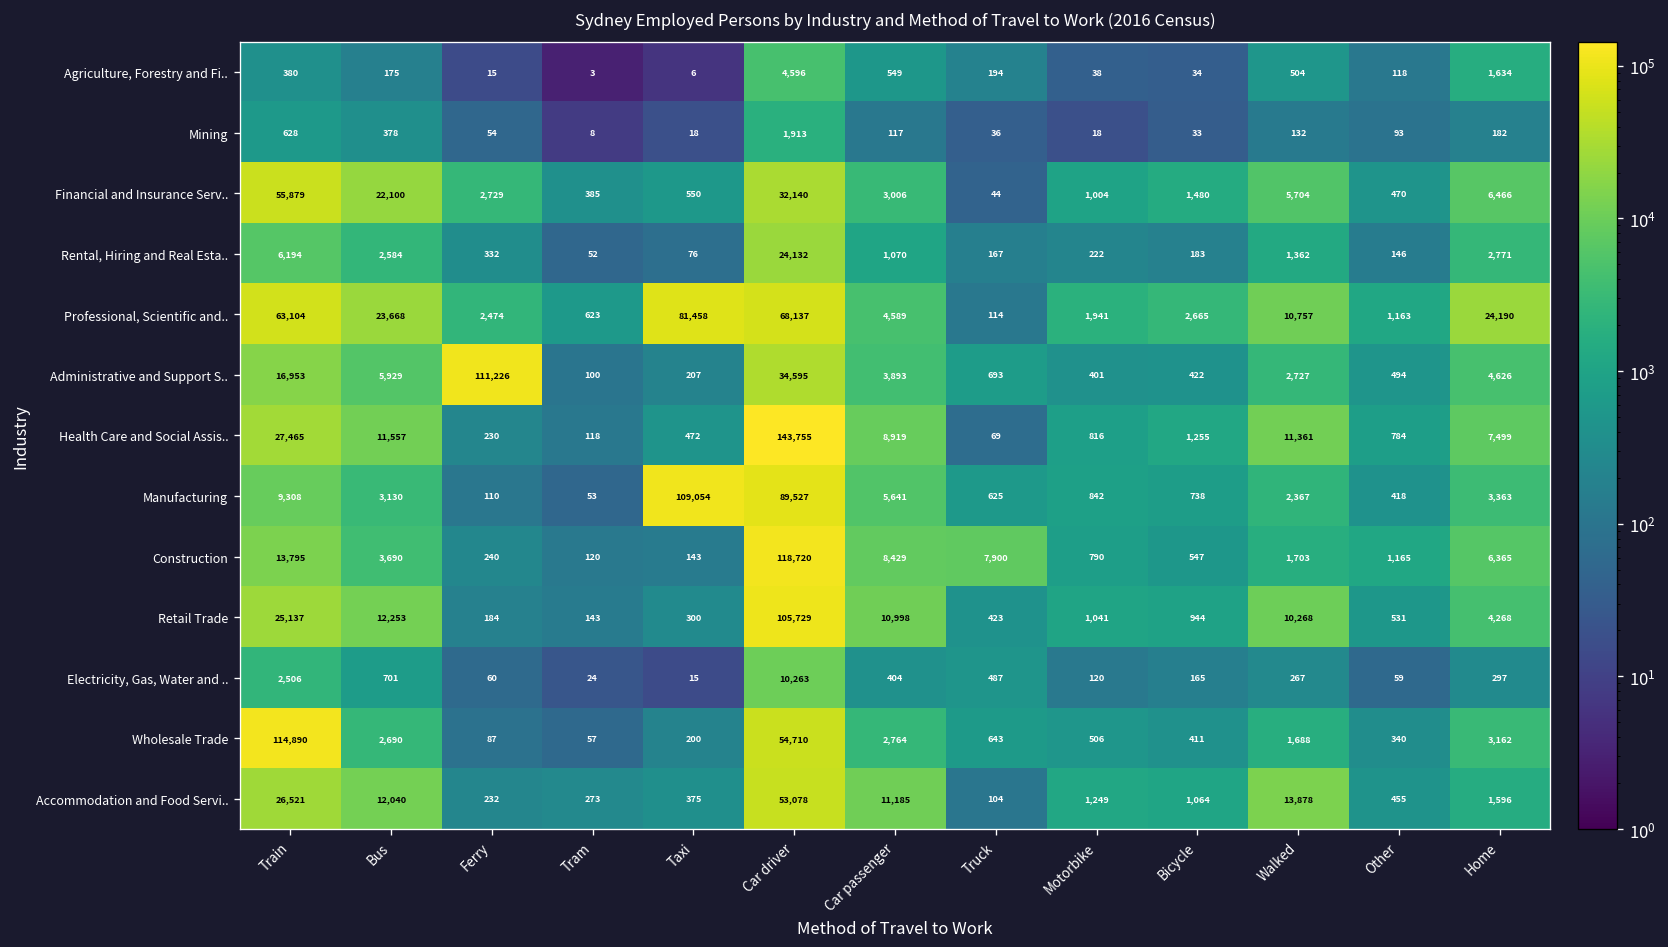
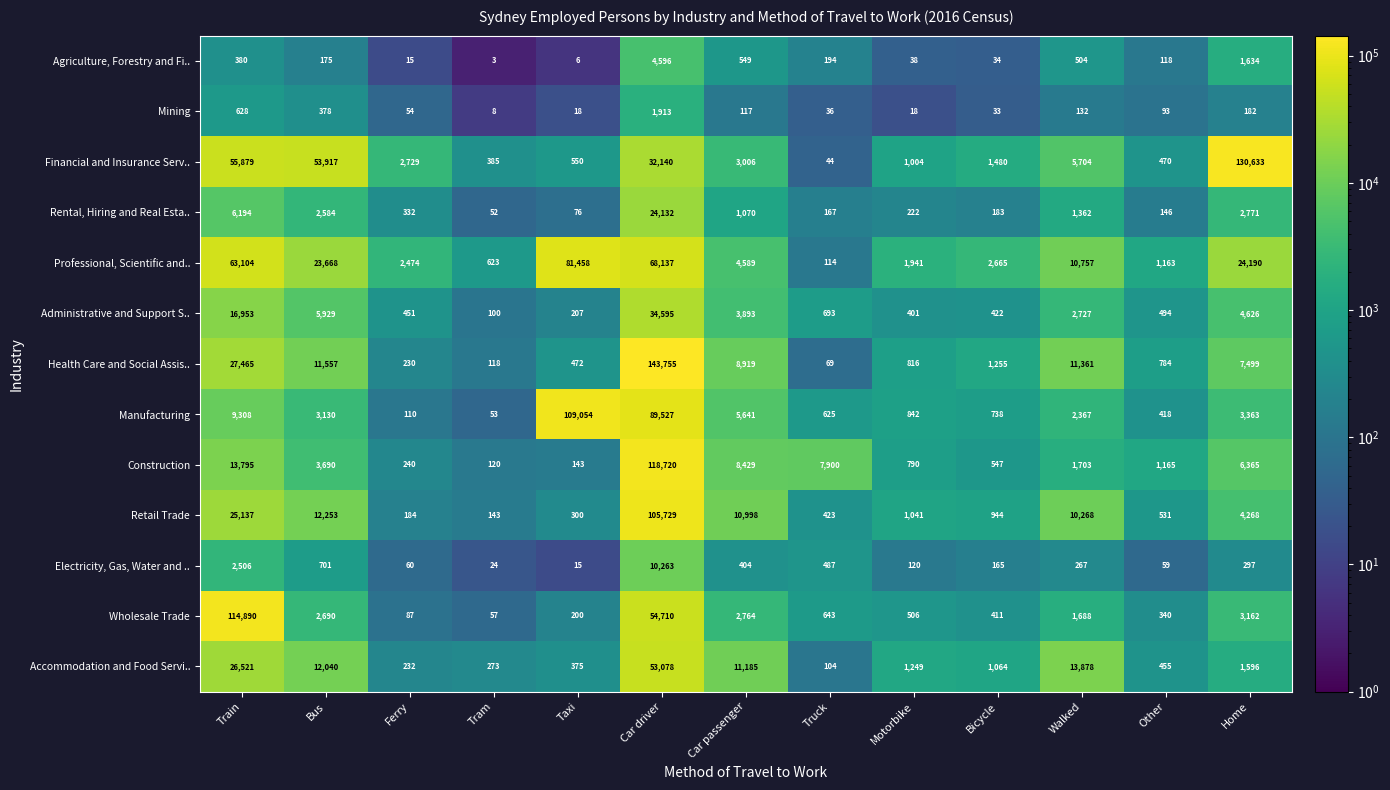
  {
    "Agriculture, Forestry and Fi..": {
      "Train": "380",
      "Bus": "175",
      "Ferry": "15",
      "Tram": "3",
      "Taxi": "6",
      "Car driver": "4,596",
      "Car passenger": "549",
      "Truck": "194",
      "Motorbike": "38",
      "Bicycle": "34",
      "Walked": "504",
      "Other": "118",
      "Home": "1,634"
    },
    "Mining": {
      "Train": "628",
      "Bus": "378",
      "Ferry": "54",
      "Tram": "8",
      "Taxi": "18",
      "Car driver": "1,913",
      "Car passenger": "117",
      "Truck": "36",
      "Motorbike": "18",
      "Bicycle": "33",
      "Walked": "132",
      "Other": "93",
      "Home": "182"
    },
    "Financial and Insurance Serv..": {
      "Train": "55,879",
-     "Bus": "22,100",
+     "Bus": "53,917",
      "Ferry": "2,729",
      "Tram": "385",
      "Taxi": "550",
      "Car driver": "32,140",
      "Car passenger": "3,006",
      "Truck": "44",
      "Motorbike": "1,004",
      "Bicycle": "1,480",
      "Walked": "5,704",
      "Other": "470",
-     "Home": "6,466"
+     "Home": "130,633"
    },
    "Rental, Hiring and Real Esta..": {
      "Train": "6,194",
      "Bus": "2,584",
      "Ferry": "332",
      "Tram": "52",
      "Taxi": "76",
      "Car driver": "24,132",
      "Car passenger": "1,070",
      "Truck": "167",
      "Motorbike": "222",
      "Bicycle": "183",
      "Walked": "1,362",
      "Other": "146",
      "Home": "2,771"
    },
    "Professional, Scientific and..": {
      "Train": "63,104",
      "Bus": "23,668",
      "Ferry": "2,474",
      "Tram": "623",
      "Taxi": "81,458",
      "Car driver": "68,137",
      "Car passenger": "4,589",
      "Truck": "114",
      "Motorbike": "1,941",
      "Bicycle": "2,665",
      "Walked": "10,757",
      "Other": "1,163",
      "Home": "24,190"
    },
    "Administrative and Support S..": {
      "Train": "16,953",
      "Bus": "5,929",
-     "Ferry": "111,226",
+     "Ferry": "451",
      "Tram": "100",
      "Taxi": "207",
      "Car driver": "34,595",
      "Car passenger": "3,893",
      "Truck": "693",
      "Motorbike": "401",
      "Bicycle": "422",
      "Walked": "2,727",
      "Other": "494",
      "Home": "4,626"
    },
    "Health Care and Social Assis..": {
      "Train": "27,465",
      "Bus": "11,557",
      "Ferry": "230",
      "Tram": "118",
      "Taxi": "472",
      "Car driver": "143,755",
      "Car passenger": "8,919",
      "Truck": "69",
      "Motorbike": "816",
      "Bicycle": "1,255",
      "Walked": "11,361",
      "Other": "784",
      "Home": "7,499"
    },
    "Manufacturing": {
      "Train": "9,308",
      "Bus": "3,130",
      "Ferry": "110",
      "Tram": "53",
      "Taxi": "109,054",
      "Car driver": "89,527",
      "Car passenger": "5,641",
      "Truck": "625",
      "Motorbike": "842",
      "Bicycle": "738",
      "Walked": "2,367",
      "Other": "418",
      "Home": "3,363"
    },
    "Construction": {
      "Train": "13,795",
      "Bus": "3,690",
      "Ferry": "240",
      "Tram": "120",
      "Taxi": "143",
      "Car driver": "118,720",
      "Car passenger": "8,429",
      "Truck": "7,900",
      "Motorbike": "790",
      "Bicycle": "547",
      "Walked": "1,703",
      "Other": "1,165",
      "Home": "6,365"
    },
    "Retail Trade": {
      "Train": "25,137",
      "Bus": "12,253",
      "Ferry": "184",
      "Tram": "143",
      "Taxi": "300",
      "Car driver": "105,729",
      "Car passenger": "10,998",
      "Truck": "423",
      "Motorbike": "1,041",
      "Bicycle": "944",
      "Walked": "10,268",
      "Other": "531",
      "Home": "4,268"
    },
    "Electricity, Gas, Water and ..": {
      "Train": "2,506",
      "Bus": "701",
      "Ferry": "60",
      "Tram": "24",
      "Taxi": "15",
      "Car driver": "10,263",
      "Car passenger": "404",
      "Truck": "487",
      "Motorbike": "120",
      "Bicycle": "165",
      "Walked": "267",
      "Other": "59",
      "Home": "297"
    },
    "Wholesale Trade": {
      "Train": "114,890",
      "Bus": "2,690",
      "Ferry": "87",
      "Tram": "57",
      "Taxi": "200",
      "Car driver": "54,710",
      "Car passenger": "2,764",
      "Truck": "643",
      "Motorbike": "506",
      "Bicycle": "411",
      "Walked": "1,688",
      "Other": "340",
      "Home": "3,162"
    },
    "Accommodation and Food Servi..": {
      "Train": "26,521",
      "Bus": "12,040",
      "Ferry": "232",
      "Tram": "273",
      "Taxi": "375",
      "Car driver": "53,078",
      "Car passenger": "11,185",
      "Truck": "104",
      "Motorbike": "1,249",
      "Bicycle": "1,064",
      "Walked": "13,878",
      "Other": "455",
      "Home": "1,596"
    }
  }
